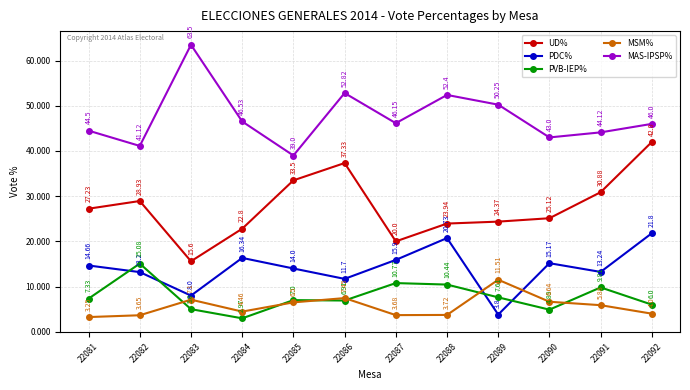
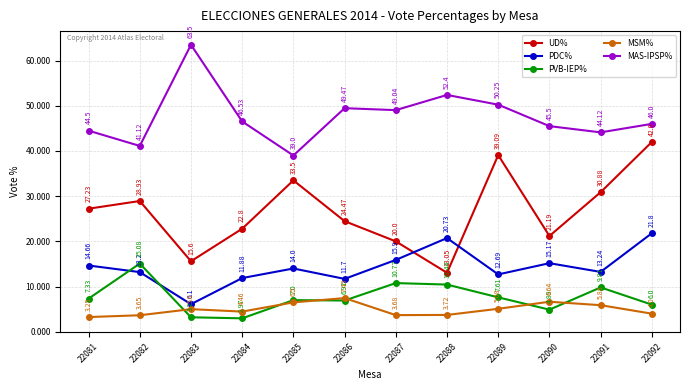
  {
    "UD%": {
      "22081": 27.23,
      "22082": 28.93,
      "22083": 15.6,
      "22084": 22.8,
      "22085": 33.5,
-     "22086": 37.33,
+     "22086": 24.47,
      "22087": 20.0,
-     "22088": 23.94,
-     "22089": 24.37,
-     "22090": 25.12,
+     "22088": 13.05,
+     "22089": 39.09,
+     "22090": 21.19,
      "22091": 30.88
    },
    "PDC%": {
      "22081": 14.66,
-     "22083": 8.0,
-     "22084": 16.34,
+     "22083": 6.1,
+     "22084": 11.88,
      "22085": 14.0,
      "22086": 11.7,
-     "22089": 3.8,
+     "22089": 12.69,
      "22090": 15.17,
      "22091": 13.24,
      "22092": 21.8
    },
    "PVB-IEP%": {
      "22081": 7.33,
-     "22083": 5.0,
+     "22083": 3.2,
      "22088": 10.44,
      "22092": 6.0
    },
    "MSM%": {
      "22082": 3.65,
-     "22083": 7.1,
+     "22083": 5.0,
      "22087": 3.68,
      "22088": 3.72,
-     "22089": 11.51
+     "22089": 5.08
    },
    "MAS-IPSP%": {
      "22081": 44.5,
      "22082": 41.12,
      "22083": 63.5,
      "22084": 46.53,
      "22085": 39.0,
-     "22086": 52.82,
-     "22087": 46.15,
+     "22086": 49.47,
+     "22087": 49.04,
      "22088": 52.4,
      "22089": 50.25,
-     "22090": 43.0,
+     "22090": 45.5,
      "22091": 44.12,
      "22092": 46.0
    }
  }
